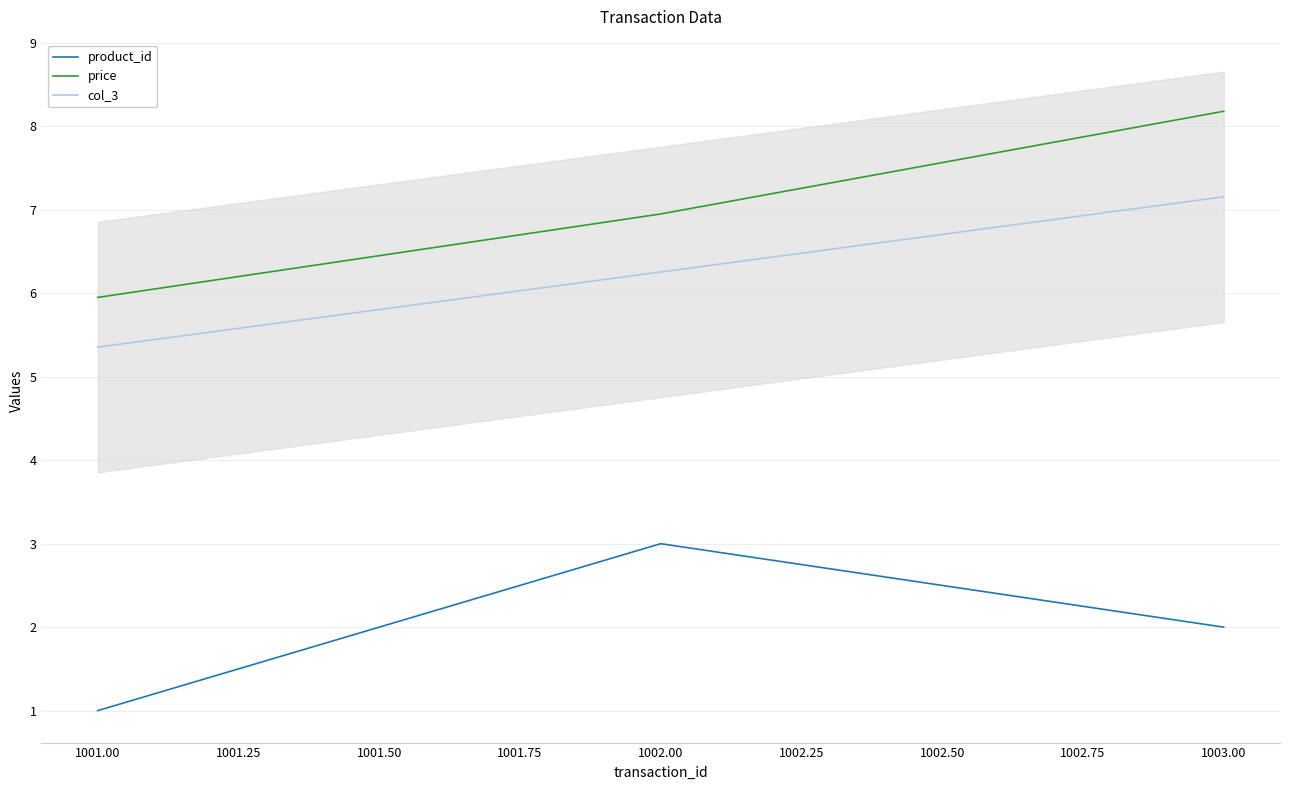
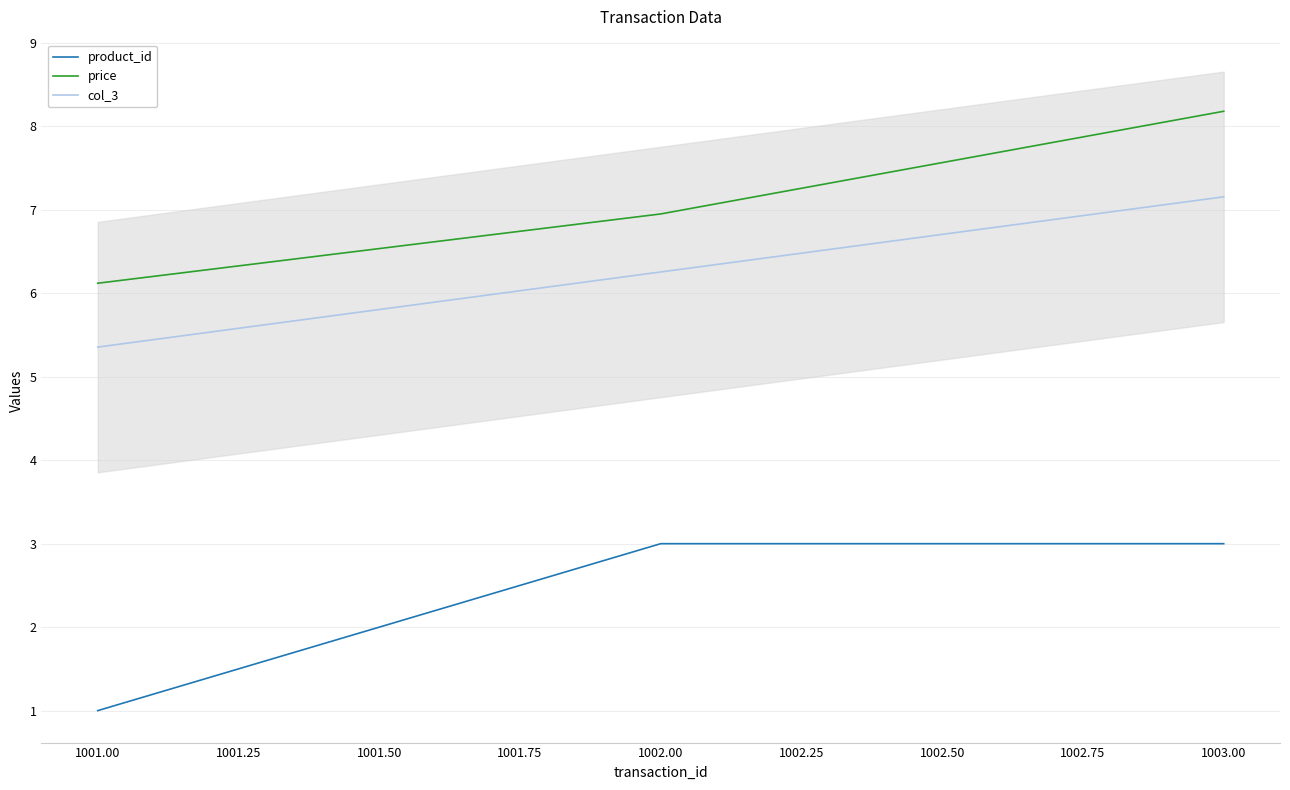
  {
    "product_id": {
      "1001.00": 1,
      "1002.00": 3,
-     "1003.00": 2
+     "1003.00": 3
    },
    "price": {
-     "1001.00": 6.0,
+     "1001.00": 6.1,
      "1002.00": 7.0,
      "1003.00": 8.2
    }
  }
